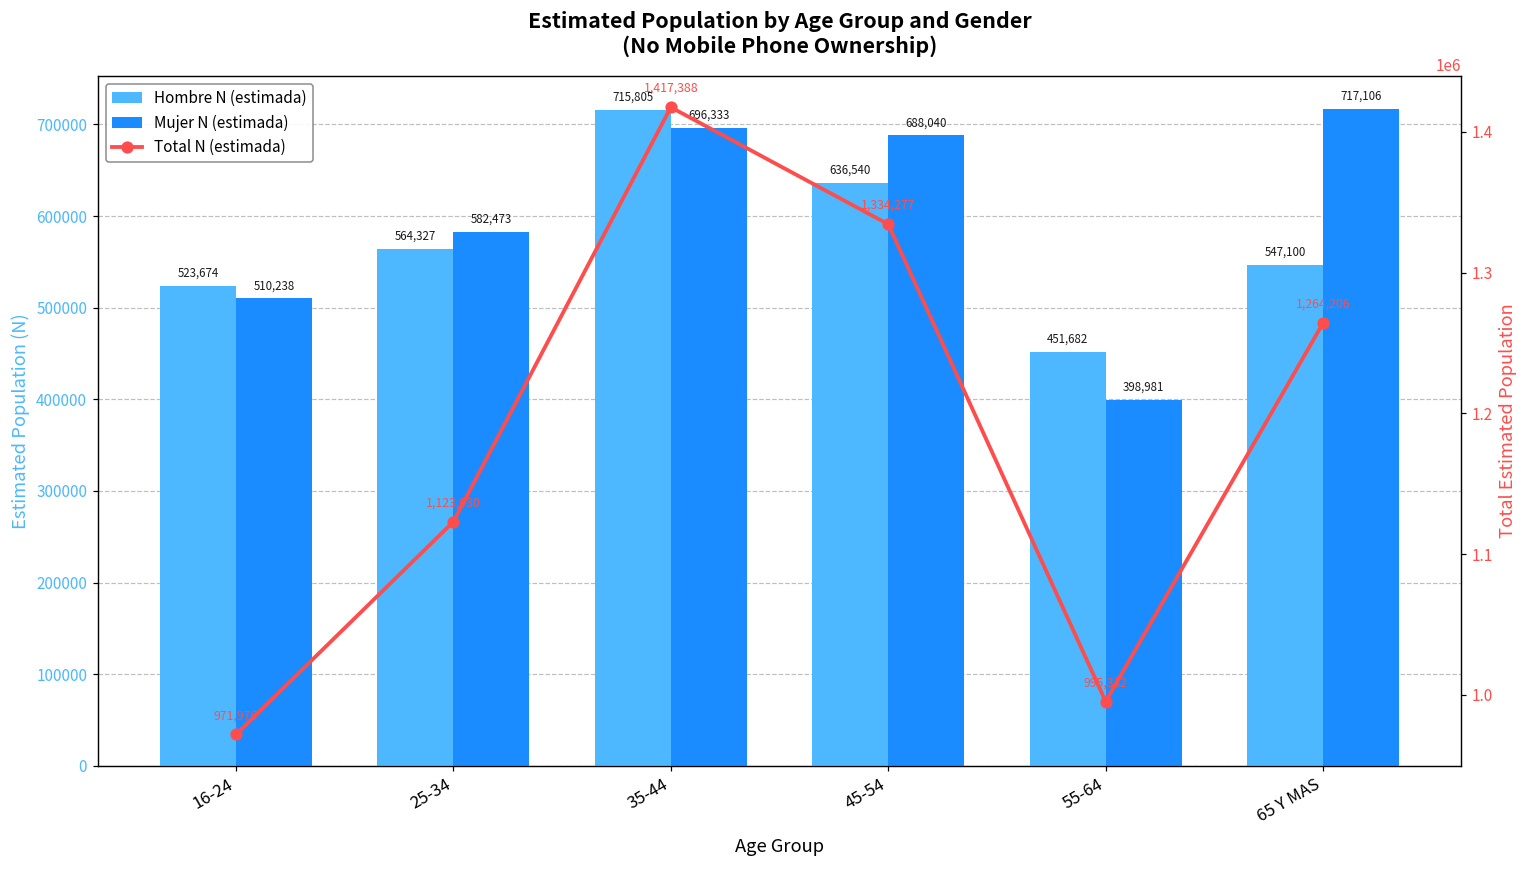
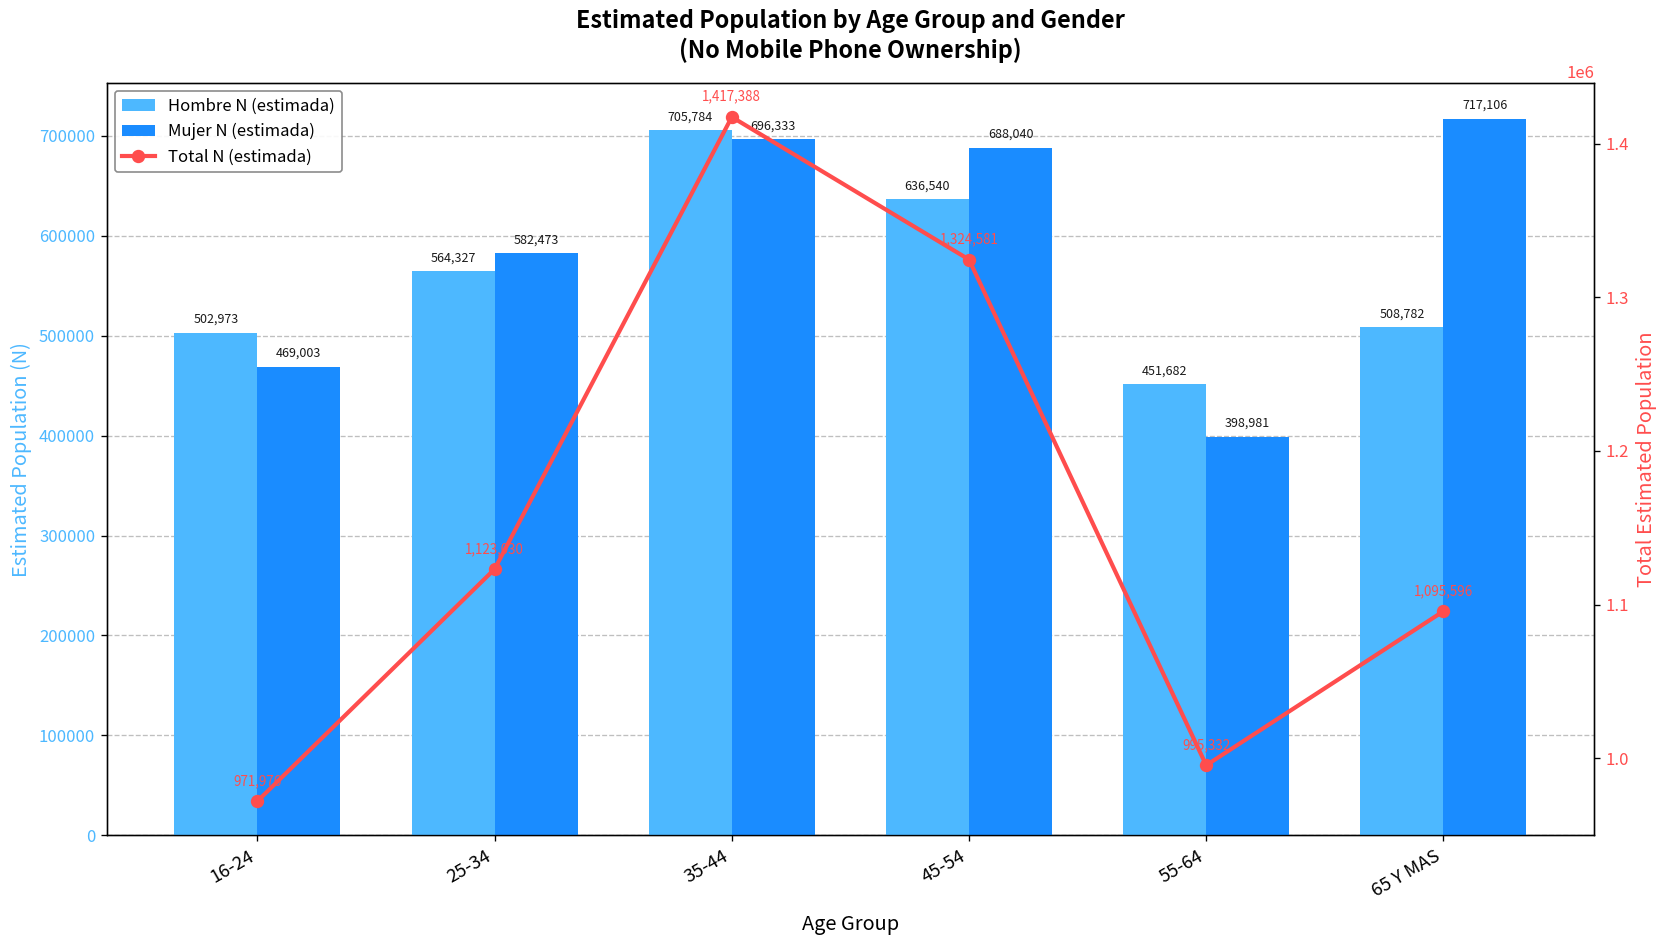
  {
    "Hombre N (estimada)": {
-     "16-24": "523,674",
+     "16-24": "502,973",
      "25-34": "564,327",
-     "35-44": "715,805",
+     "35-44": "705,784",
      "45-54": "636,540",
      "55-64": "451,682",
-     "65 Y MAS": "547,100"
+     "65 Y MAS": "508,782"
    },
    "Mujer N (estimada)": {
-     "16-24": "510,238",
+     "16-24": "469,003",
      "25-34": "582,473",
      "35-44": "696,333",
      "45-54": "688,040",
      "55-64": "398,981",
      "65 Y MAS": "717,106"
    },
    "Total N (estimada)": {
      "16-24": "971,976",
      "25-34": "1,123,030",
      "35-44": "1,417,388",
-     "45-54": "1,334,277",
+     "45-54": "1,324,581",
      "55-64": "995,332",
-     "65 Y MAS": "1,264,206"
+     "65 Y MAS": "1,095,596"
    }
  }
